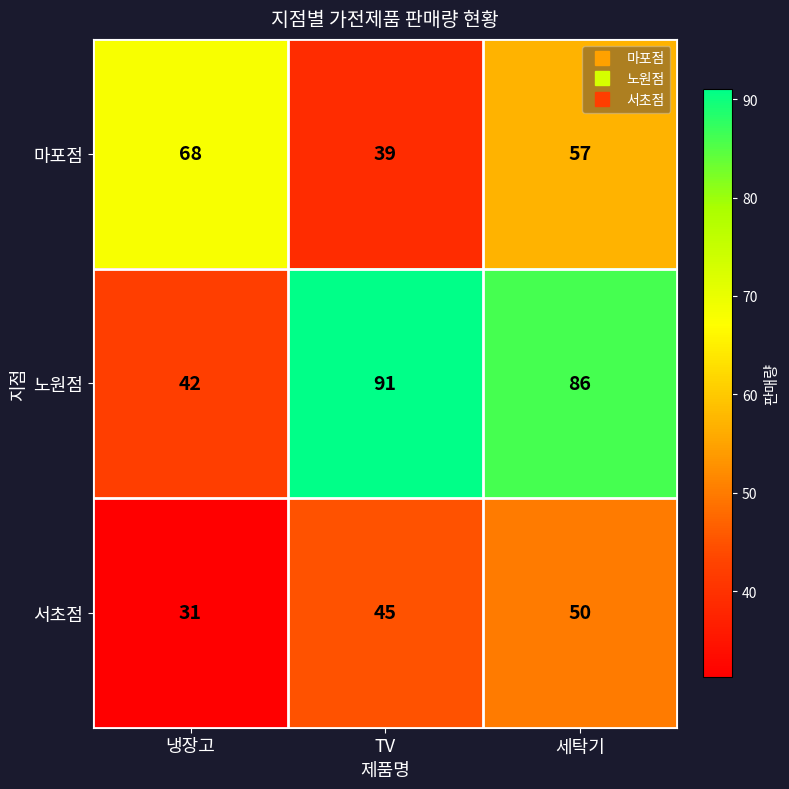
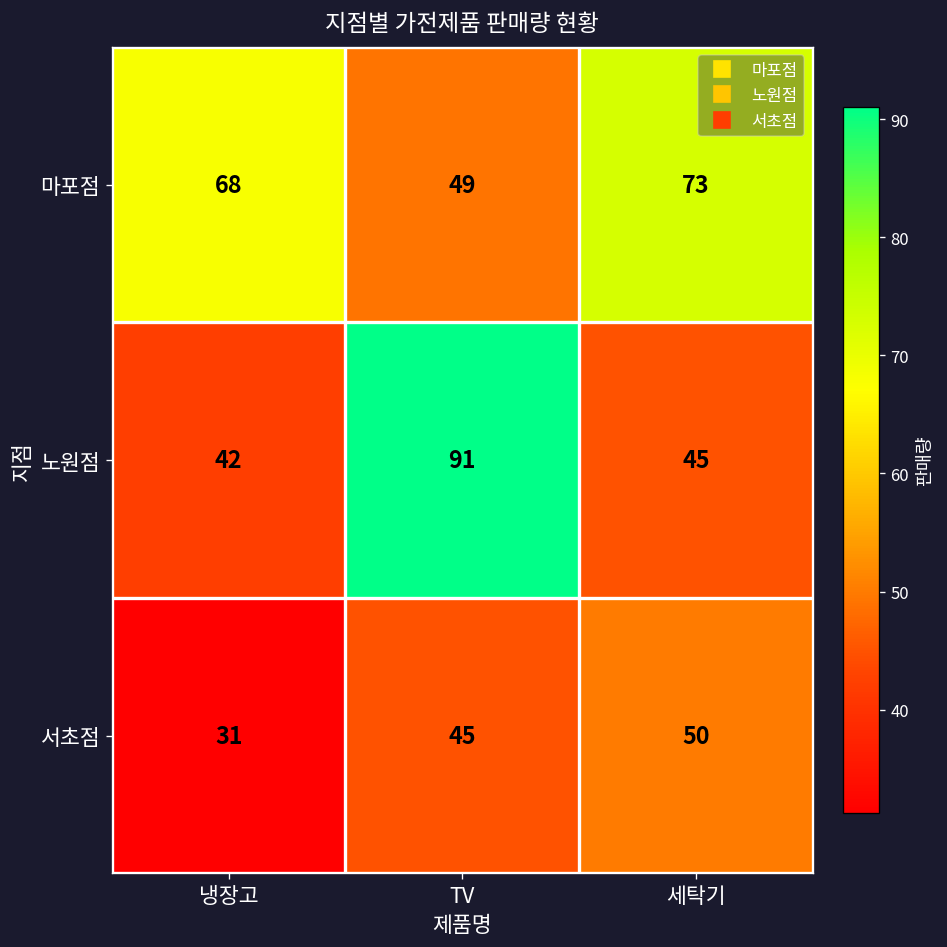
  {
    "마포점": {
      "냉장고": 68,
-     "TV": 39,
-     "세탁기": 57
+     "TV": 49,
+     "세탁기": 73
    },
    "노원점": {
      "냉장고": 42,
      "TV": 91,
-     "세탁기": 86
+     "세탁기": 45
    },
    "서초점": {
      "냉장고": 31,
      "TV": 45,
      "세탁기": 50
    }
  }
